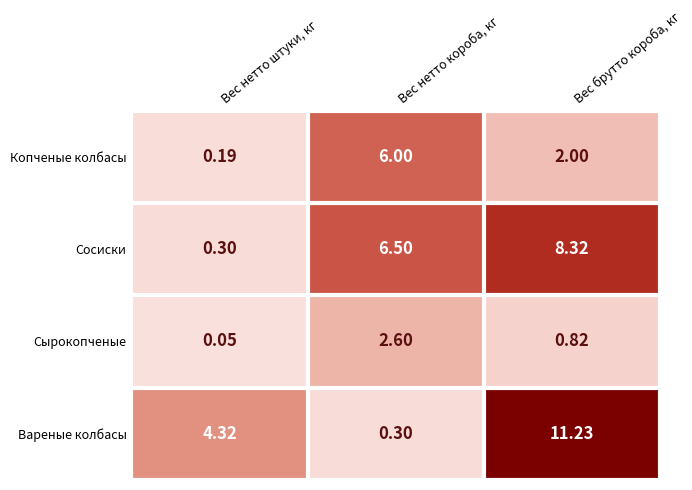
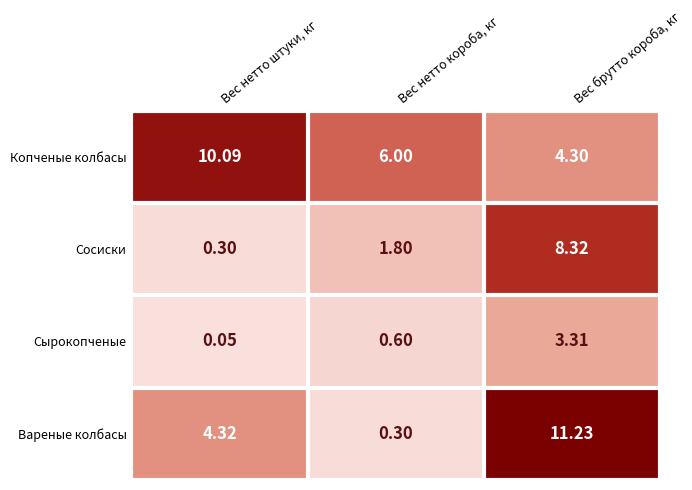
  {
    "Копченые колбасы": {
-     "Вес нетто штуки, кг": 0.19,
+     "Вес нетто штуки, кг": 10.09,
      "Вес нетто короба, кг": 6.00,
-     "Вес брутто короба, кг": 2.00
+     "Вес брутто короба, кг": 4.30
    },
    "Сосиски": {
      "Вес нетто штуки, кг": 0.30,
-     "Вес нетто короба, кг": 6.50,
+     "Вес нетто короба, кг": 1.80,
      "Вес брутто короба, кг": 8.32
    },
    "Сырокопченые": {
      "Вес нетто штуки, кг": 0.05,
-     "Вес нетто короба, кг": 2.60,
-     "Вес брутто короба, кг": 0.82
+     "Вес нетто короба, кг": 0.60,
+     "Вес брутто короба, кг": 3.31
    },
    "Вареные колбасы": {
      "Вес нетто штуки, кг": 4.32,
      "Вес нетто короба, кг": 0.30,
      "Вес брутто короба, кг": 11.23
    }
  }
